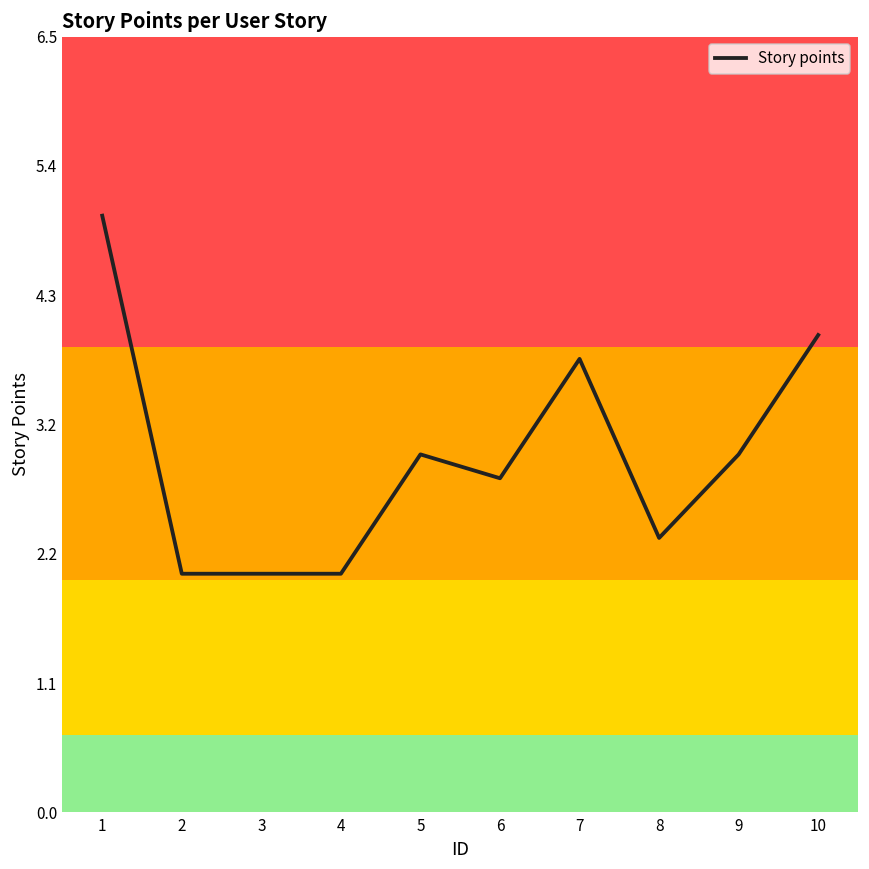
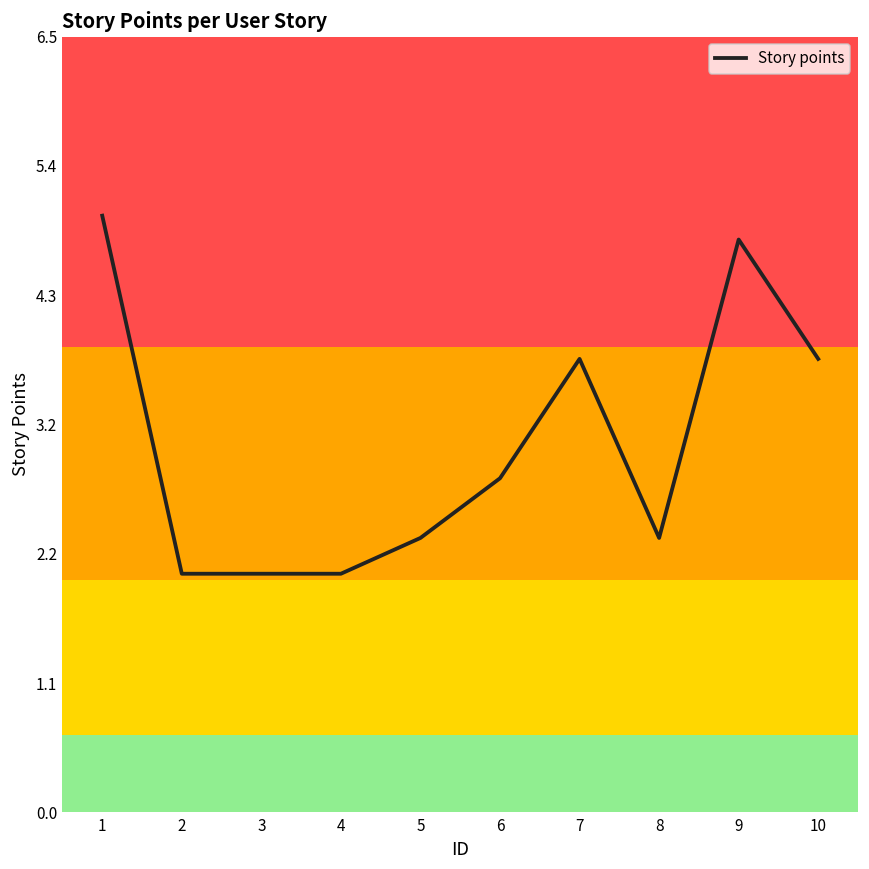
  {
    "1": 5.0,
    "2": 2.0,
    "3": 2.0,
    "4": 2.0,
-   "5": 3.0,
+   "5": 2.3,
    "6": 2.8,
    "7": 3.8,
    "8": 2.3,
-   "9": 3.0,
-   "10": 4.0
+   "9": 4.8,
+   "10": 3.8
  }
